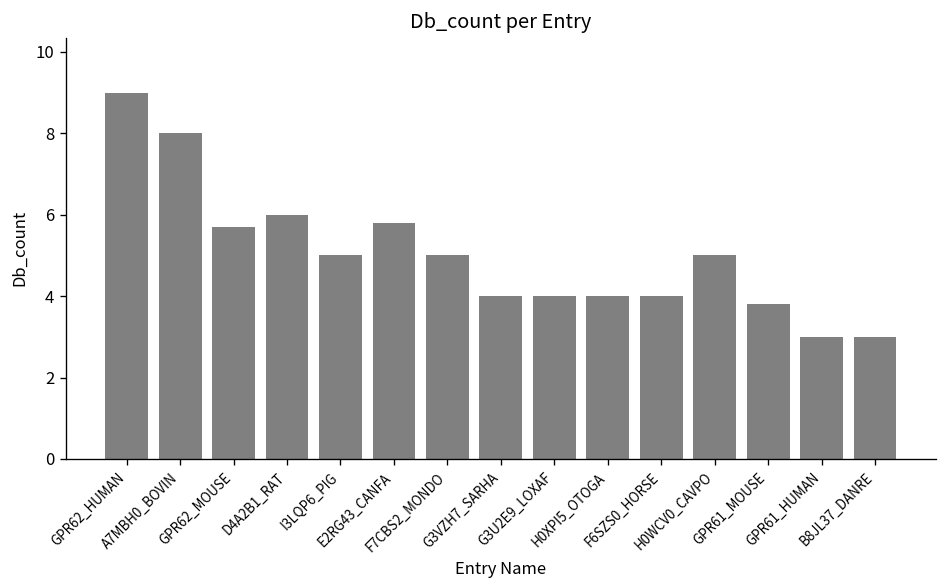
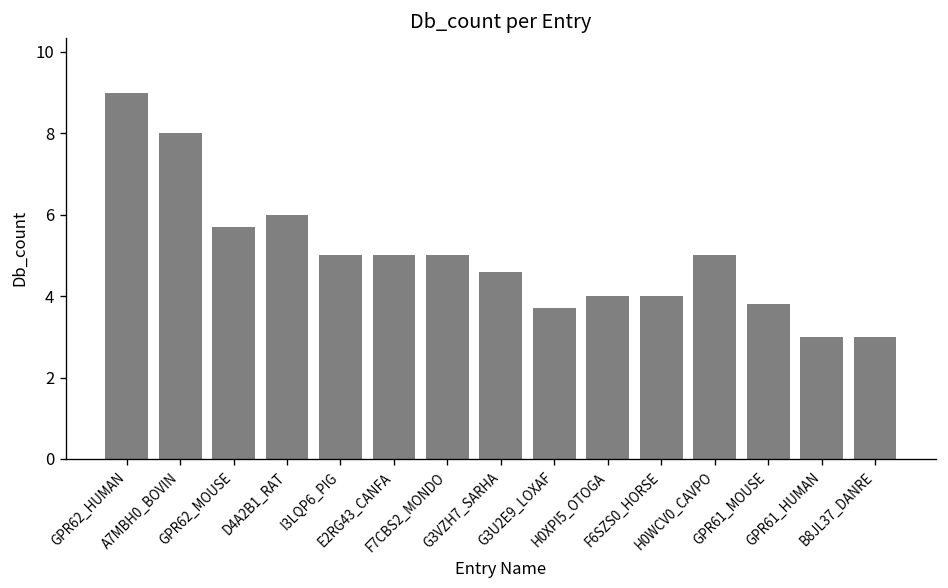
  {
    "GPR62_HUMAN": 9.0,
    "A7MBH0_BOVIN": 8.0,
    "GPR62_MOUSE": 5.7,
    "D4A2B1_RAT": 6.0,
    "I3LQP6_PIG": 5.0,
-   "E2RG43_CANFA": 5.8,
+   "E2RG43_CANFA": 5.0,
    "F7CBS2_MONDO": 5.0,
-   "G3VZH7_SARHA": 4.0,
-   "G3U2E9_LOXAF": 4.0,
+   "G3VZH7_SARHA": 4.6,
+   "G3U2E9_LOXAF": 3.7,
    "H0XPI5_OTOGA": 4.0,
    "F6SZS0_HORSE": 4.0,
    "H0WCV0_CAVPO": 5.0,
    "GPR61_MOUSE": 3.8,
    "GPR61_HUMAN": 3.0,
    "B8JL37_DANRE": 3.0
  }
